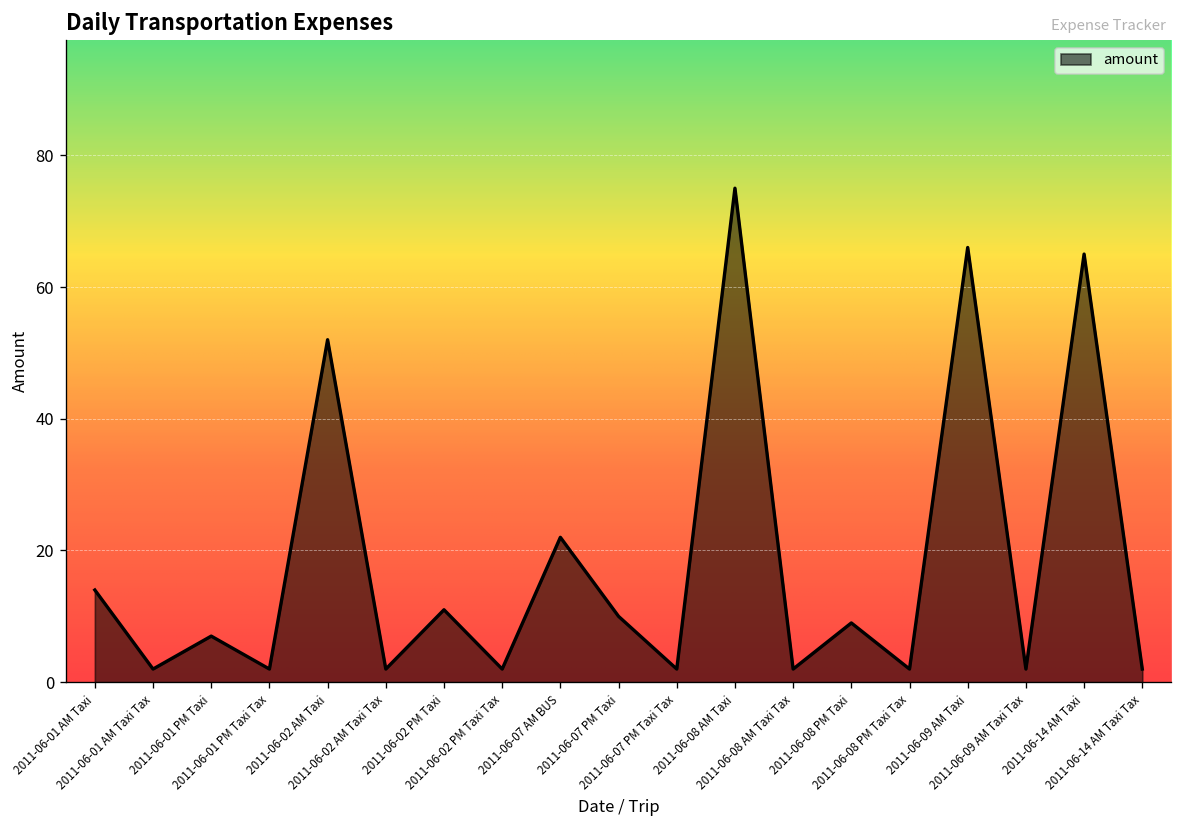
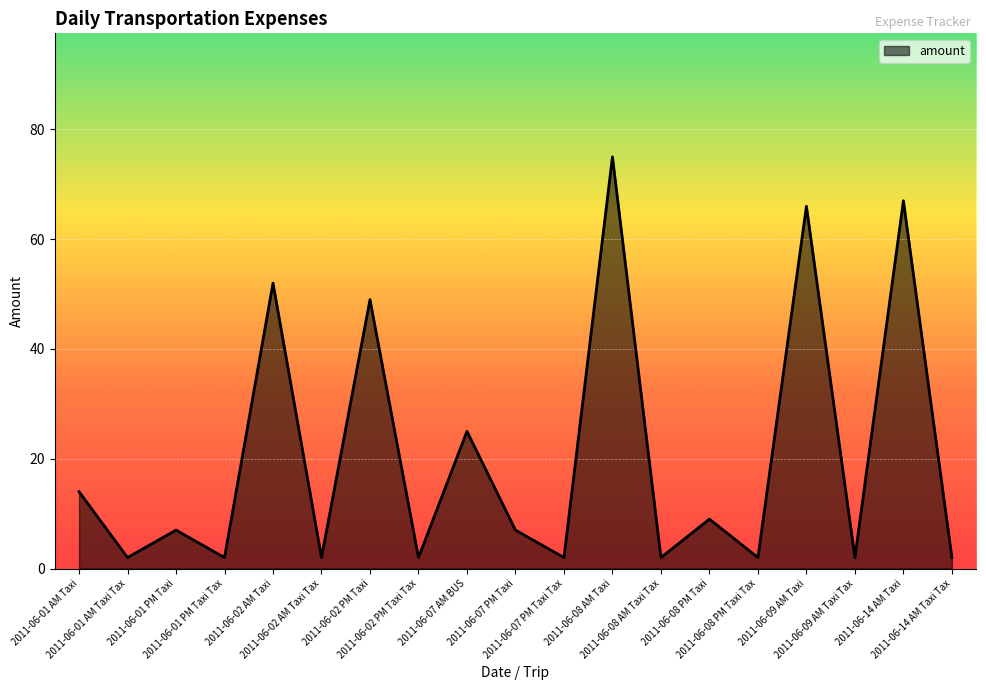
  {
    "2011-06-01 AM Taxi": 14,
    "2011-06-01 AM Taxi Tax": 2,
    "2011-06-01 PM Taxi": 7,
    "2011-06-01 PM Taxi Tax": 2,
    "2011-06-02 AM Taxi": 52,
    "2011-06-02 AM Taxi Tax": 2,
-   "2011-06-02 PM Taxi": 11,
+   "2011-06-02 PM Taxi": 49,
    "2011-06-02 PM Taxi Tax": 2,
-   "2011-06-07 AM BUS": 22,
-   "2011-06-07 PM Taxi": 10,
+   "2011-06-07 AM BUS": 25,
+   "2011-06-07 PM Taxi": 7,
    "2011-06-07 PM Taxi Tax": 2,
    "2011-06-08 AM Taxi": 75,
    "2011-06-08 AM Taxi Tax": 2,
    "2011-06-08 PM Taxi": 9,
    "2011-06-08 PM Taxi Tax": 2,
    "2011-06-09 AM Taxi": 66,
    "2011-06-09 AM Taxi Tax": 2,
-   "2011-06-14 AM Taxi": 65,
+   "2011-06-14 AM Taxi": 67,
    "2011-06-14 AM Taxi Tax": 2
  }
